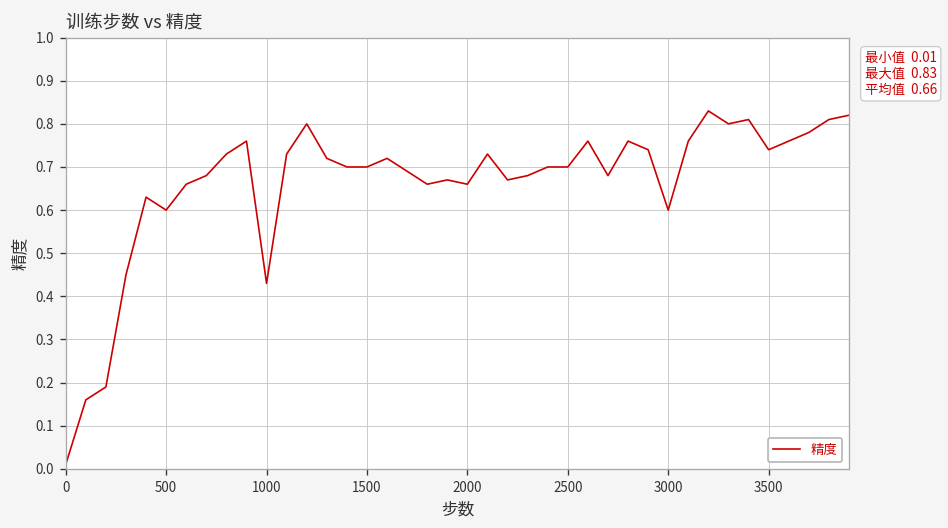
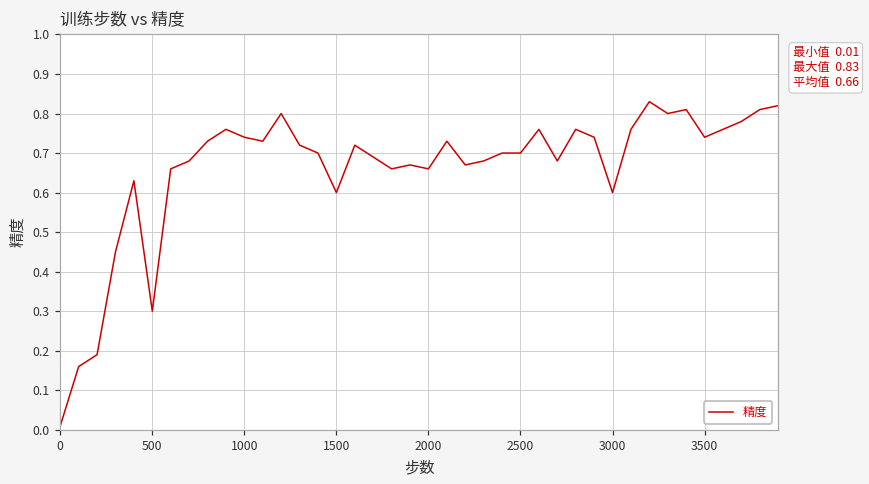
  {
    "0": 0.01,
-   "500": 0.6,
-   "1000": 0.43,
-   "1500": 0.7,
+   "500": 0.3,
+   "1000": 0.74,
+   "1500": 0.6,
    "2000": 0.66,
    "2500": 0.70,
    "3000": 0.60,
    "3500": 0.74
  }
